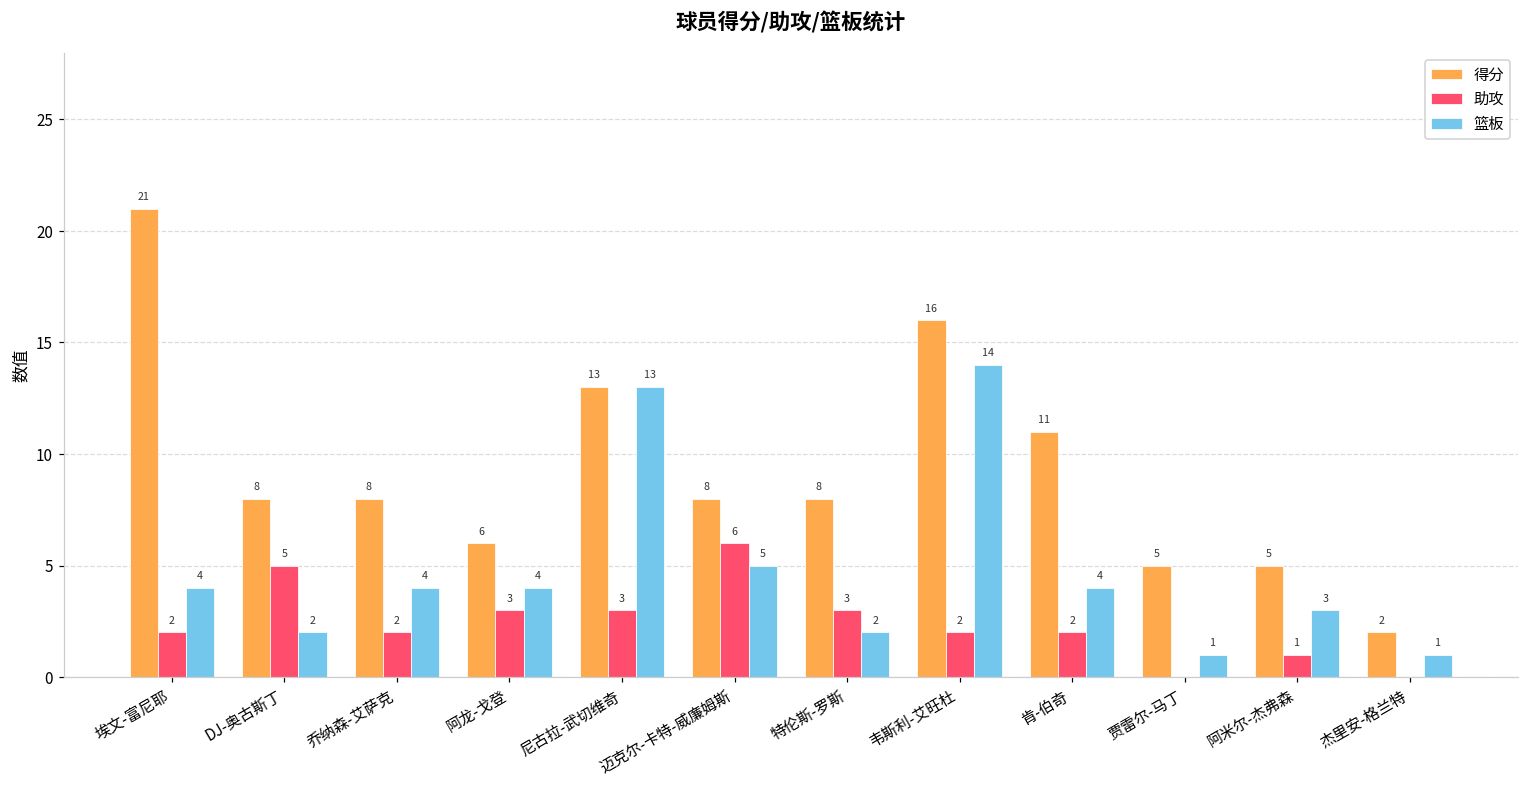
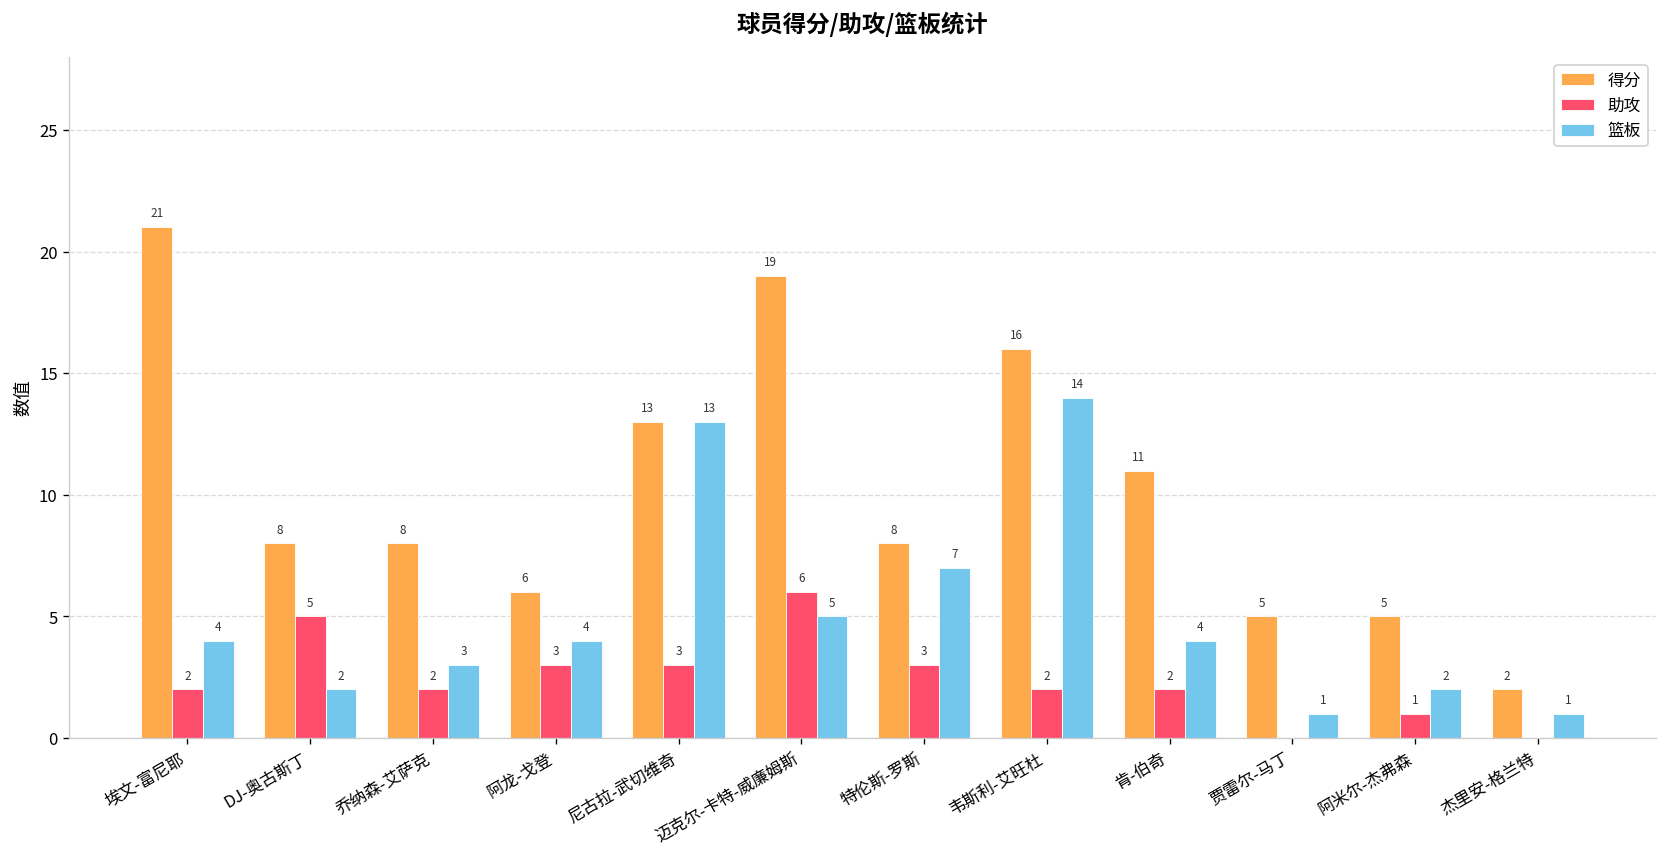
  {
    "得分": {
      "埃文-富尼耶": 21,
      "DJ-奥古斯丁": 8,
      "乔纳森-艾萨克": 8,
      "阿龙-戈登": 6,
      "尼古拉-武切维奇": 13,
-     "迈克尔-卡特-威廉姆斯": 8,
+     "迈克尔-卡特-威廉姆斯": 19,
      "特伦斯-罗斯": 8,
      "韦斯利-艾旺杜": 16,
      "肯-伯奇": 11,
      "贾雷尔-马丁": 5,
      "阿米尔-杰弗森": 5,
      "杰里安-格兰特": 2
    },
    "助攻": {
      "埃文-富尼耶": 2,
      "DJ-奥古斯丁": 5,
      "乔纳森-艾萨克": 2,
      "阿龙-戈登": 3,
      "尼古拉-武切维奇": 3,
      "迈克尔-卡特-威廉姆斯": 6,
      "特伦斯-罗斯": 3,
      "韦斯利-艾旺杜": 2,
      "肯-伯奇": 2,
      "阿米尔-杰弗森": 1
    },
    "篮板": {
      "埃文-富尼耶": 4,
      "DJ-奥古斯丁": 2,
-     "乔纳森-艾萨克": 4,
+     "乔纳森-艾萨克": 3,
      "阿龙-戈登": 4,
      "尼古拉-武切维奇": 13,
      "迈克尔-卡特-威廉姆斯": 5,
-     "特伦斯-罗斯": 2,
+     "特伦斯-罗斯": 7,
      "韦斯利-艾旺杜": 14,
      "肯-伯奇": 4,
      "贾雷尔-马丁": 1,
-     "阿米尔-杰弗森": 3,
+     "阿米尔-杰弗森": 2,
      "杰里安-格兰特": 1
    }
  }
